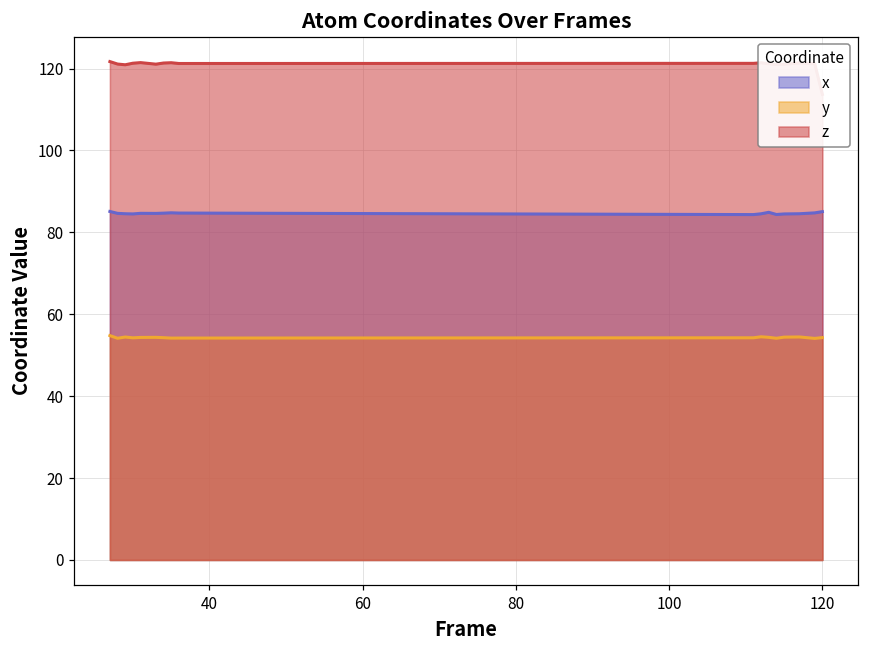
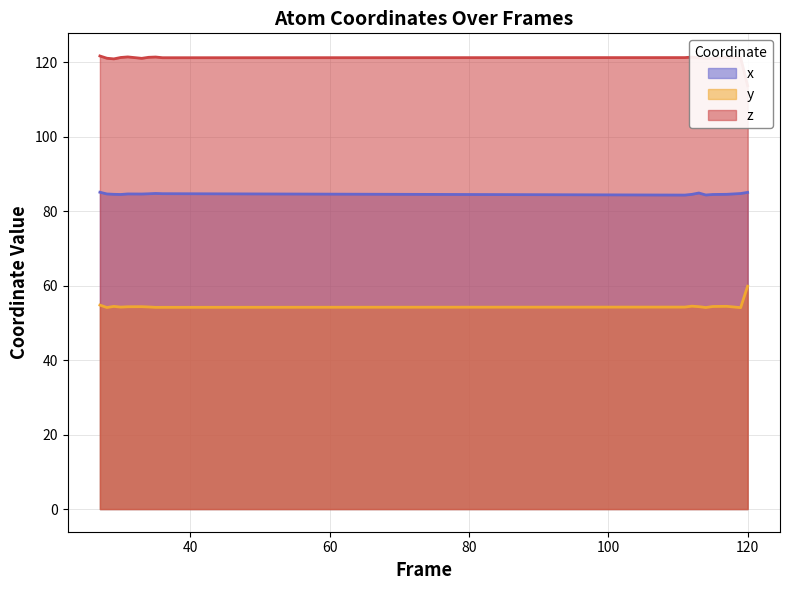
  {
    "x": {
      "120": 85
    },
    "y": {
-     "120": 54
+     "120": 60
    }
  }
